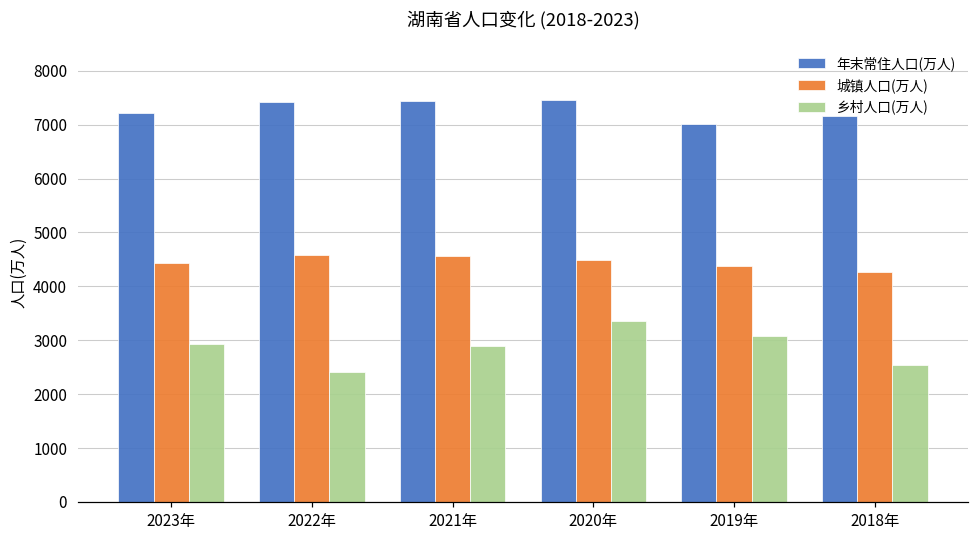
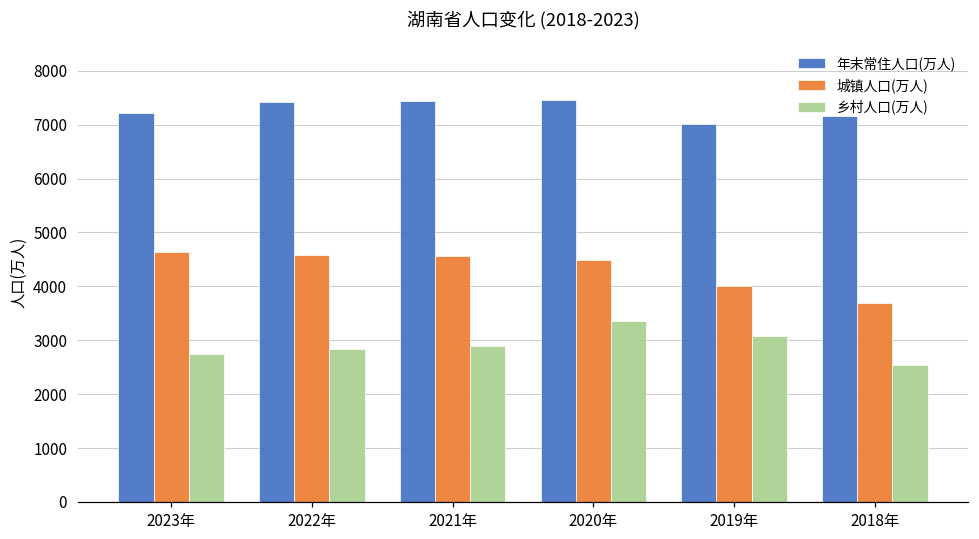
  {
    "年末常住人口(万人)": {
      "2023年": 7200,
      "2022年": 7400,
      "2021年": 7400,
      "2020年": 7500,
      "2019年": 7000,
      "2018年": 7200
    },
    "城镇人口(万人)": {
-     "2023年": 4400,
+     "2023年": 4600,
      "2022年": 4600,
      "2021年": 4600,
      "2020年": 4500,
-     "2019年": 4400,
-     "2018年": 4300
+     "2019年": 4000,
+     "2018年": 3700
    },
    "乡村人口(万人)": {
-     "2023年": 2900,
-     "2022年": 2400,
+     "2023年": 2800,
+     "2022年": 2800,
      "2021年": 2900,
      "2020年": 3400,
      "2019年": 3100,
      "2018年": 2500
    }
  }
